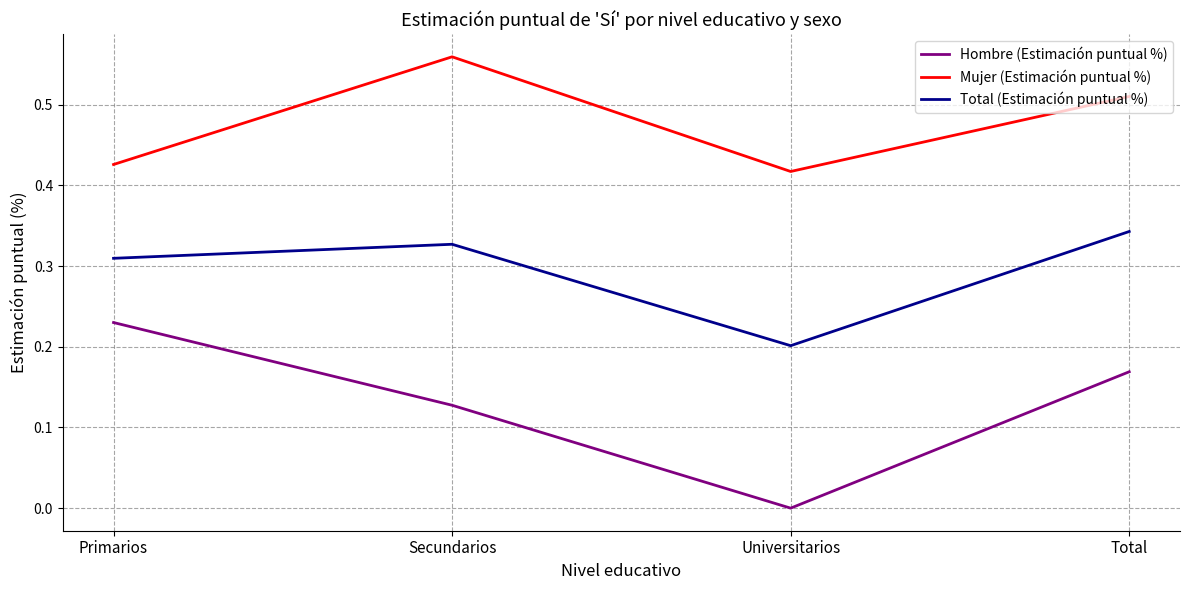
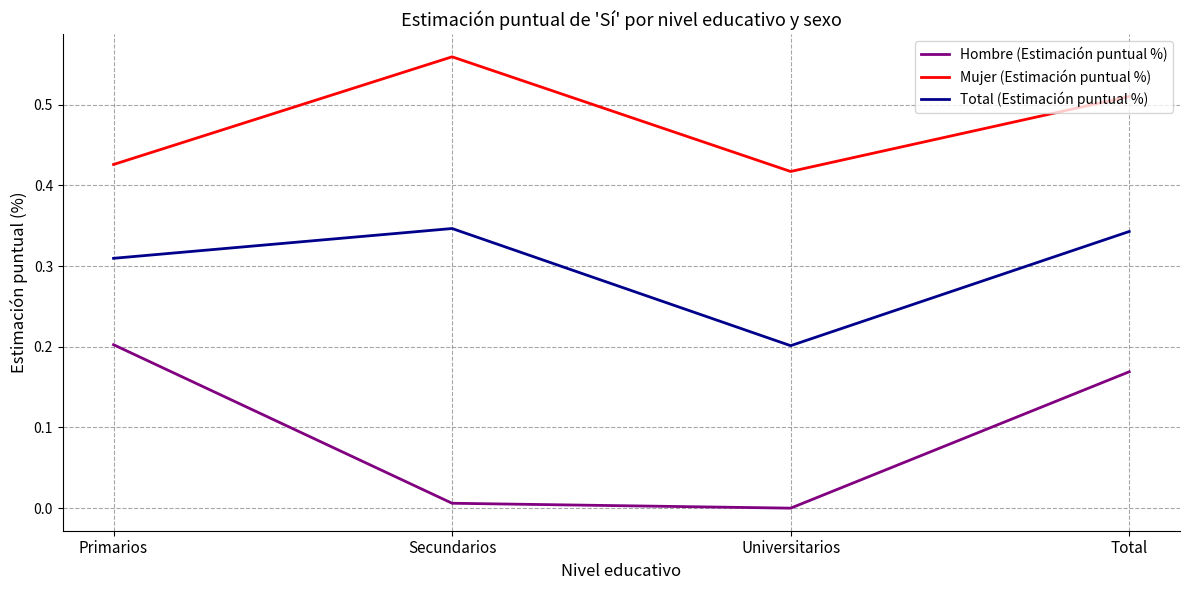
  {
    "Hombre (Estimación puntual %)": {
-     "Primarios": 0.23,
-     "Secundarios": 0.13,
+     "Primarios": 0.20,
+     "Secundarios": 0.01,
      "Universitarios": 0.00,
      "Total": 0.17
    },
    "Mujer (Estimación puntual %)": {
      "Primarios": 0.43,
      "Secundarios": 0.56,
      "Universitarios": 0.42
    },
    "Total (Estimación puntual %)": {
      "Primarios": 0.31,
-     "Secundarios": 0.33,
+     "Secundarios": 0.35,
      "Universitarios": 0.20,
      "Total": 0.34
    }
  }
